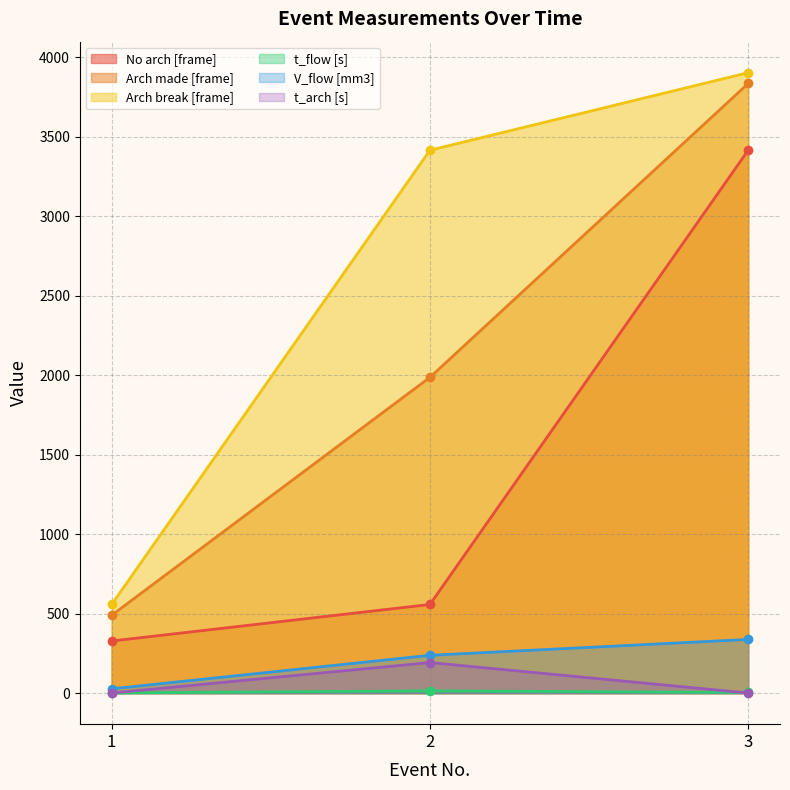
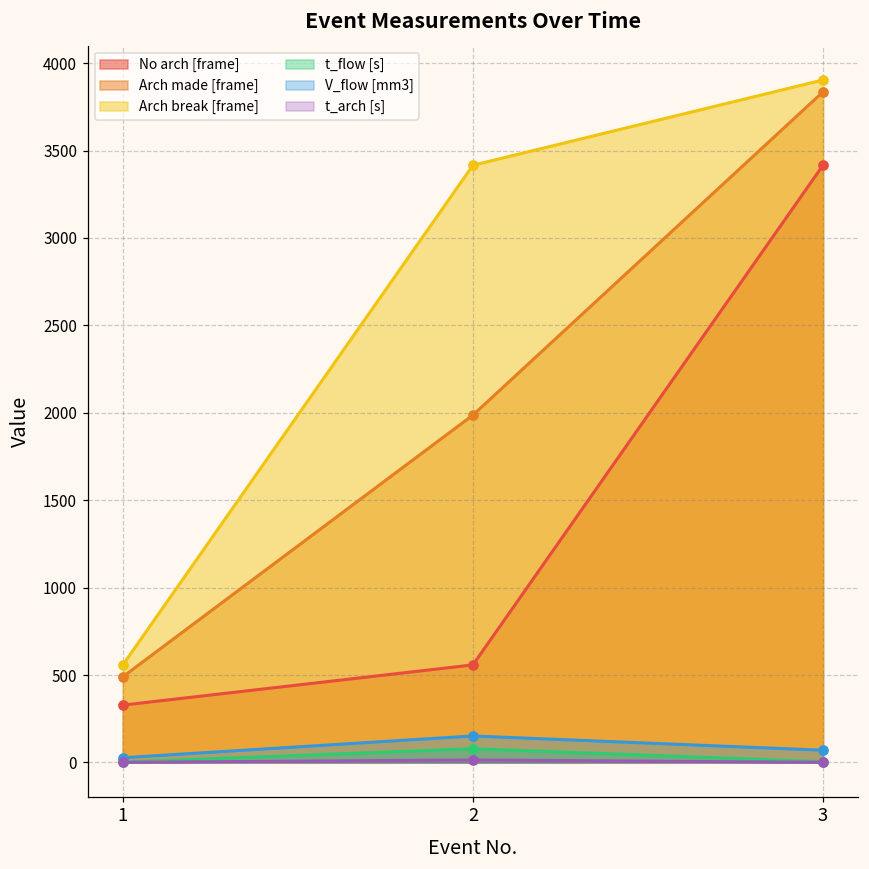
  {
    "t_flow [s]": {
-     "2": 10
+     "2": 80
    },
    "V_flow [mm3]": {
      "1": 30,
-     "2": 240,
-     "3": 340
+     "2": 150,
+     "3": 70
    },
    "t_arch [s]": {
-     "2": 190
+     "2": 10
    }
  }
